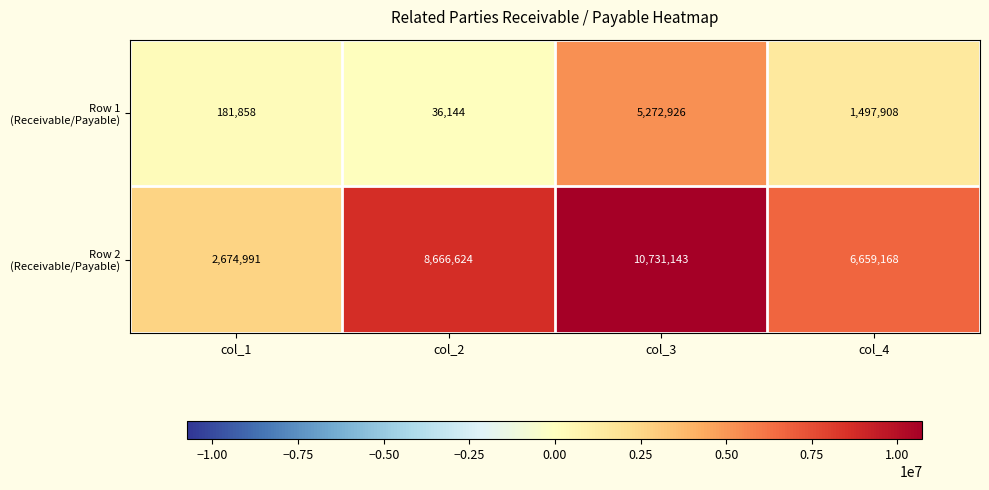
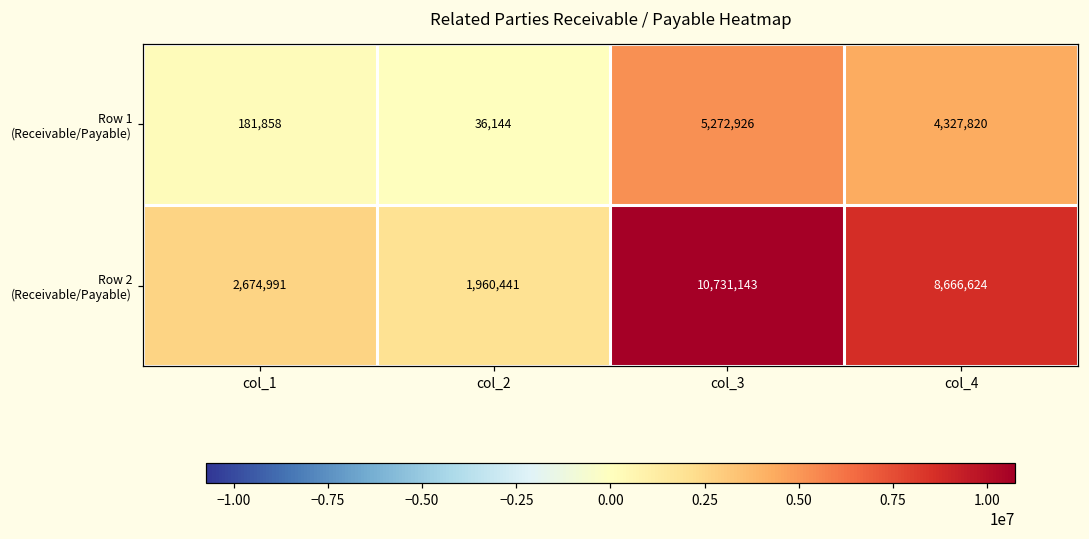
  {
    "Row 1 (Receivable/Payable)": {
      "col_1": "181,858",
      "col_2": "36,144",
      "col_3": "5,272,926",
-     "col_4": "1,497,908"
+     "col_4": "4,327,820"
    },
    "Row 2 (Receivable/Payable)": {
      "col_1": "2,674,991",
-     "col_2": "8,666,624",
+     "col_2": "1,960,441",
      "col_3": "10,731,143",
-     "col_4": "6,659,168"
+     "col_4": "8,666,624"
    }
  }
